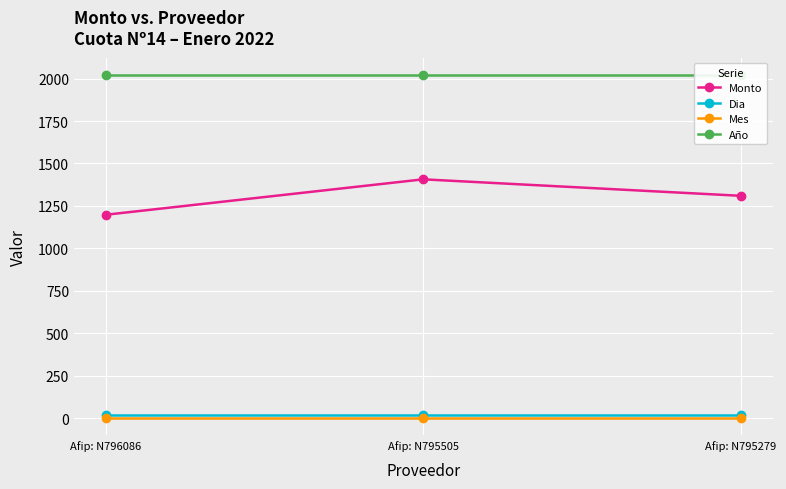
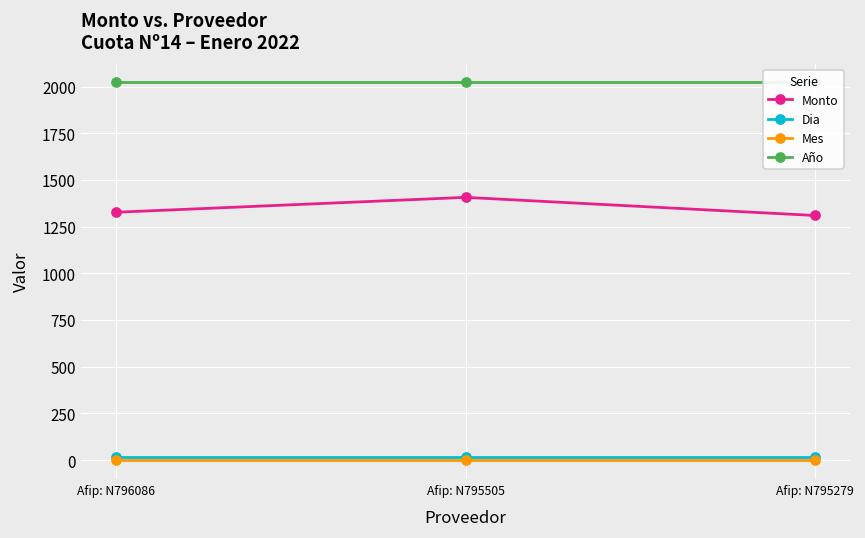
  {
    "Monto": {
-     "Afip: N796086": 1200,
+     "Afip: N796086": 1330,
      "Afip: N795505": 1410,
      "Afip: N795279": 1310
    },
    "Dia": {
      "Afip: N796086": 20,
      "Afip: N795505": 20,
      "Afip: N795279": 20
    },
    "Mes": {
      "Afip: N796086": 0,
      "Afip: N795505": 0,
      "Afip: N795279": 0
    },
    "Año": {
      "Afip: N796086": 2020,
      "Afip: N795505": 2020
    }
  }
